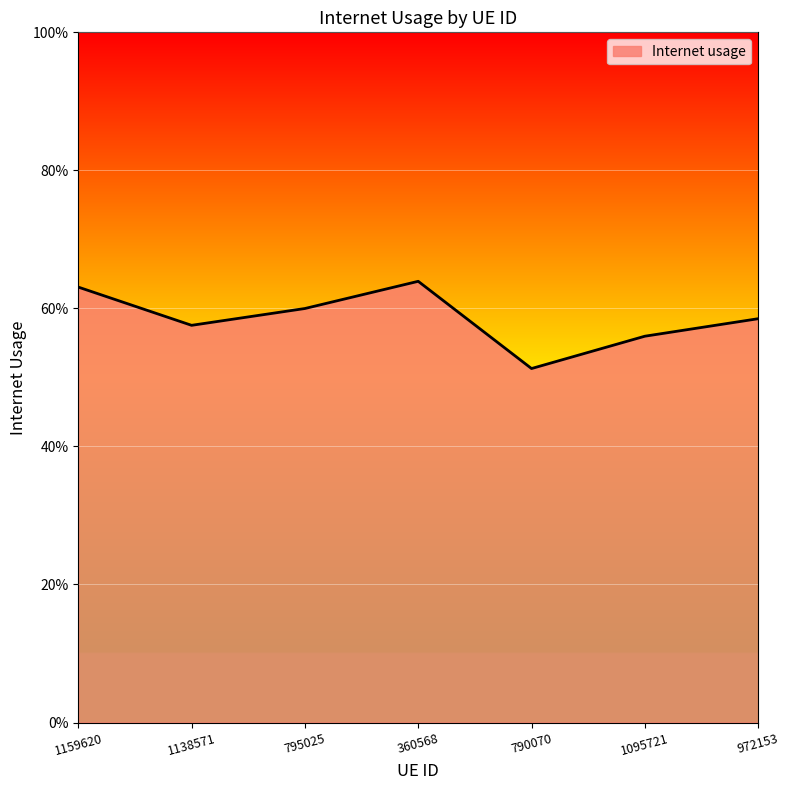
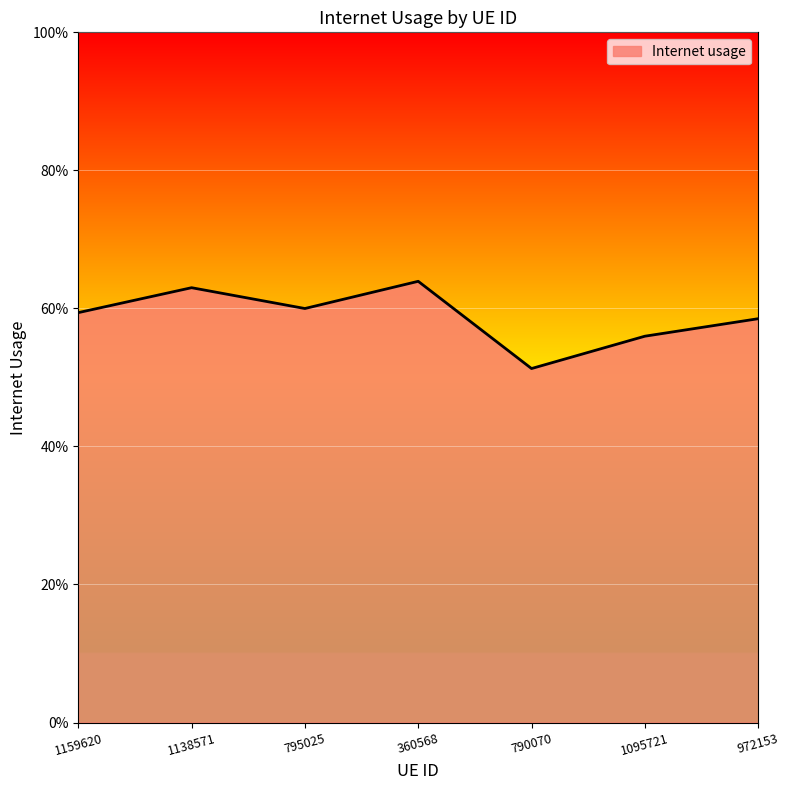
  {
-   "1159620": "63%",
-   "1138571": "58%",
+   "1159620": "59%",
+   "1138571": "63%",
    "795025": "60%",
    "360568": "64%",
    "790070": "51%",
    "1095721": "56%",
    "972153": "59%"
  }
